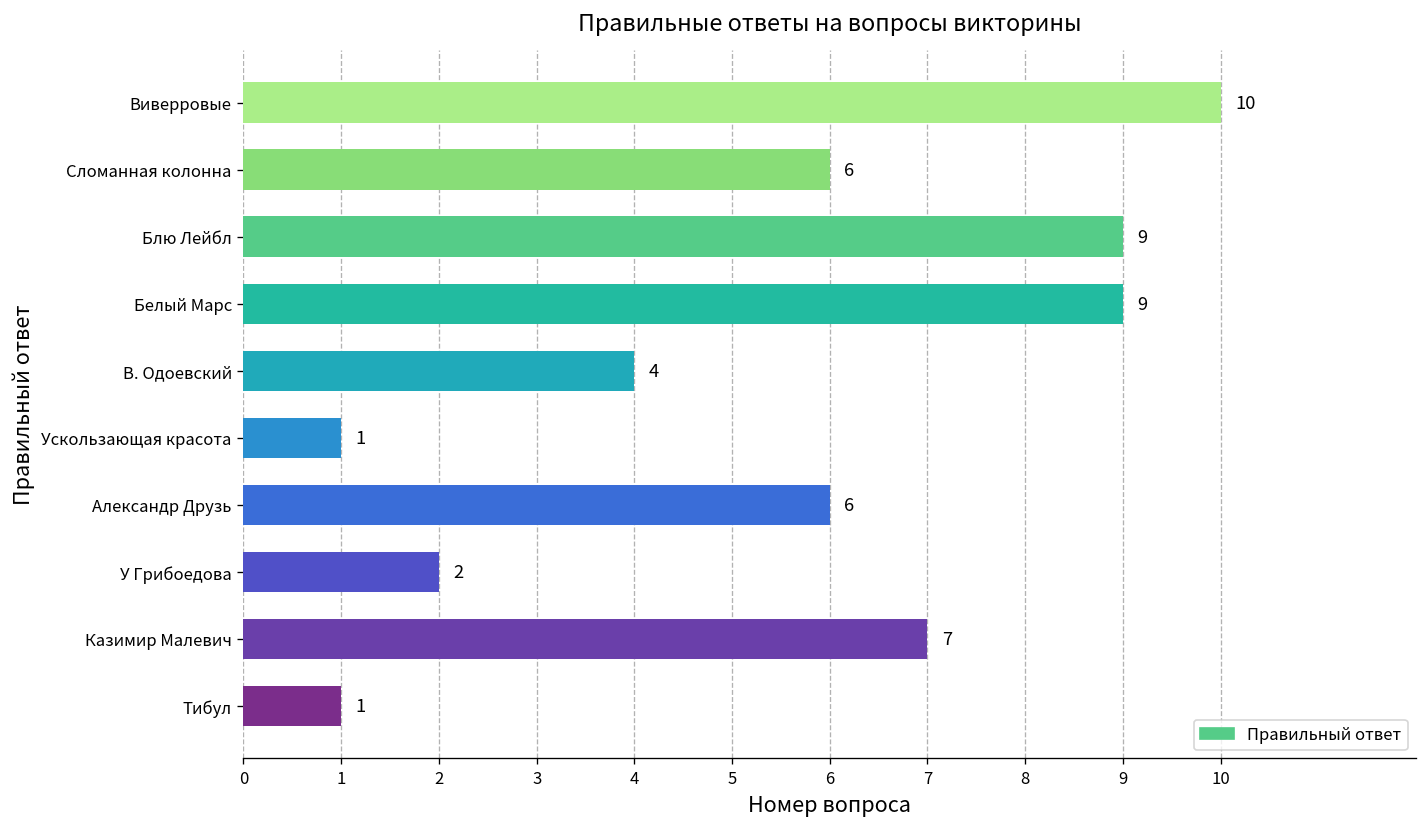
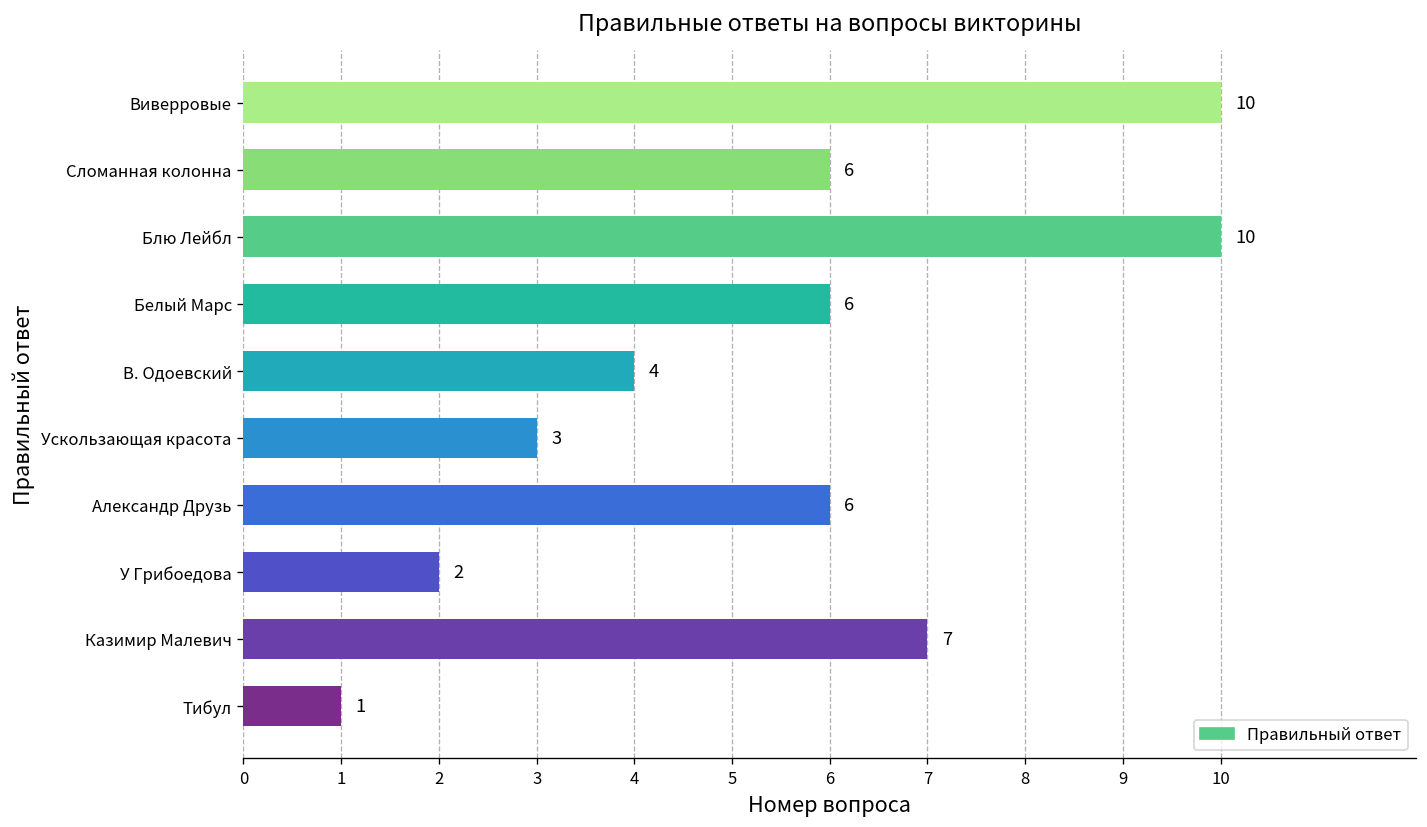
  {
    "Виверровые": 10,
    "Сломанная колонна": 6,
-   "Блю Лейбл": 9,
-   "Белый Марс": 9,
+   "Блю Лейбл": 10,
+   "Белый Марс": 6,
    "В. Одоевский": 4,
-   "Ускользающая красота": 1,
+   "Ускользающая красота": 3,
    "Александр Друзь": 6,
    "У Грибоедова": 2,
    "Казимир Малевич": 7,
    "Тибул": 1
  }
